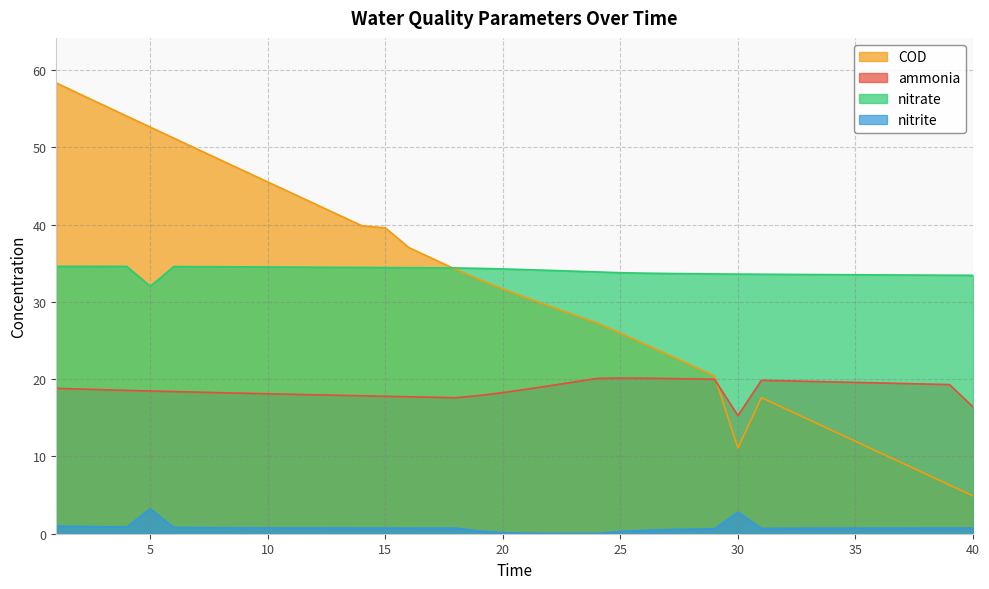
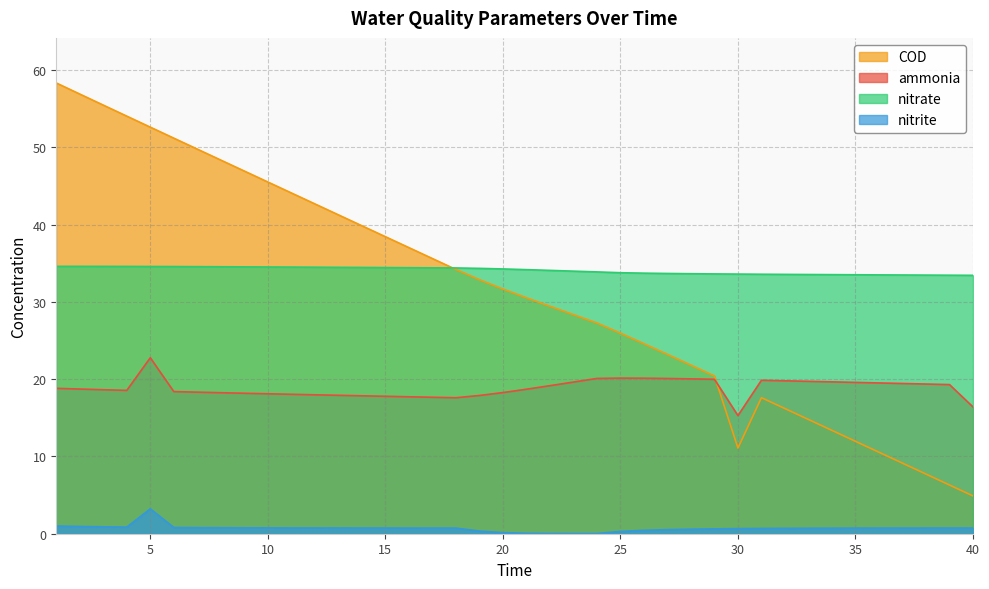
  {
    "COD": {
      "5": 53,
      "10": 46,
-     "15": 40,
+     "15": 38,
      "20": 32,
      "25": 26,
      "30": 11,
      "35": 12,
      "40": 5
    },
    "ammonia": {
-     "5": 18,
+     "5": 23,
      "10": 18,
      "15": 18,
      "20": 18,
      "25": 20,
      "30": 15,
      "35": 20,
      "40": 16
    },
    "nitrate": {
-     "5": 32,
+     "5": 35,
      "10": 35,
      "15": 34,
      "20": 34,
      "25": 34,
      "30": 34,
      "35": 34,
      "40": 33
    },
    "nitrite": {
      "5": 3,
      "10": 1,
      "15": 1,
      "20": 0,
      "25": 0,
-     "30": 3,
+     "30": 1,
      "35": 1,
      "40": 1
    }
  }
